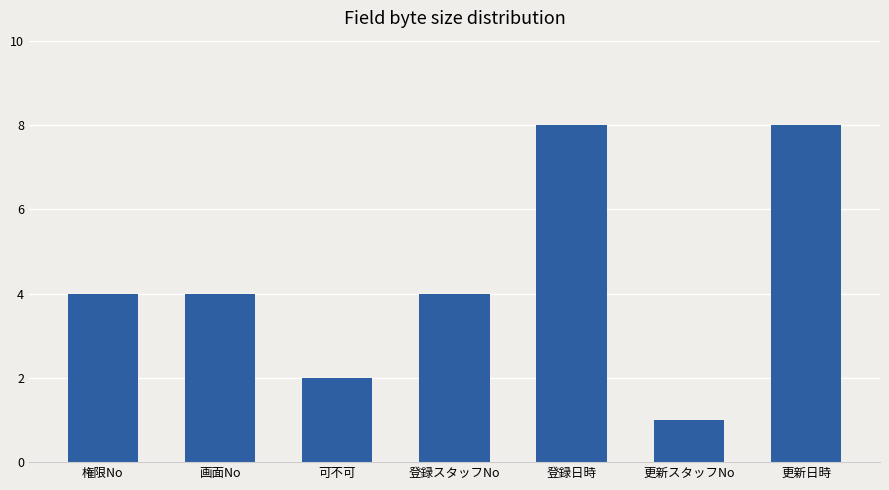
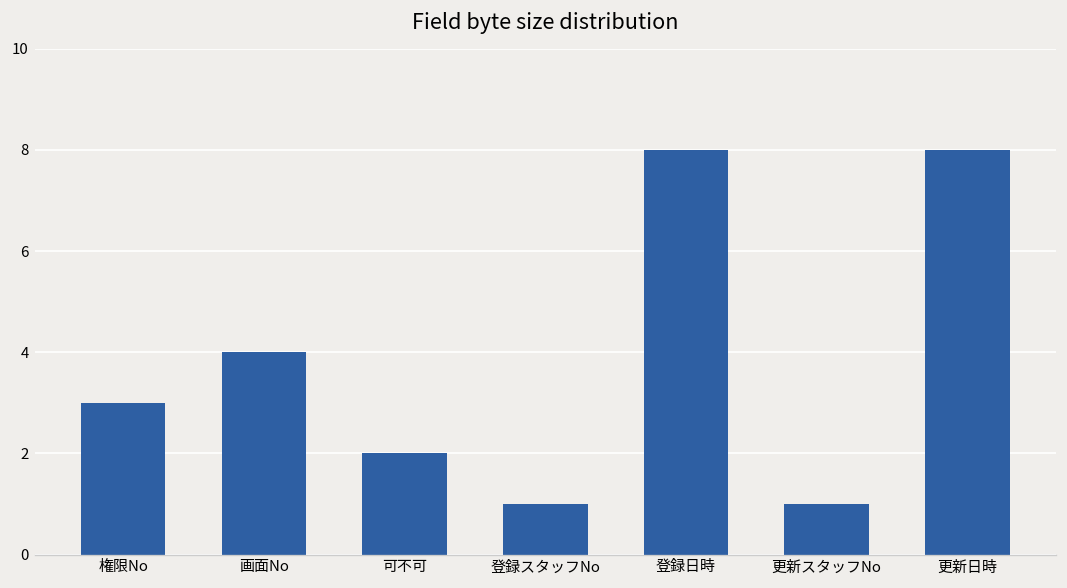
  {
-   "権限No": 4,
+   "権限No": 3,
    "画面No": 4,
    "可不可": 2,
-   "登録スタッフNo": 4,
+   "登録スタッフNo": 1,
    "登録日時": 8,
    "更新スタッフNo": 1,
    "更新日時": 8
  }
